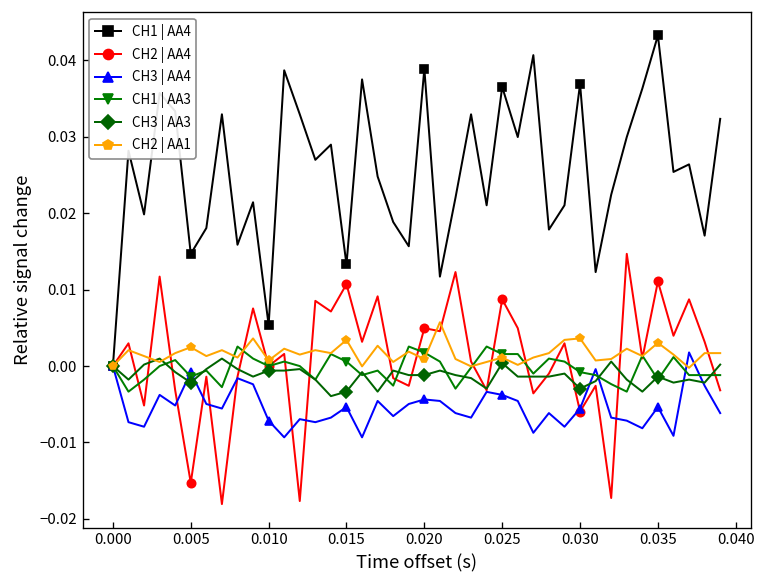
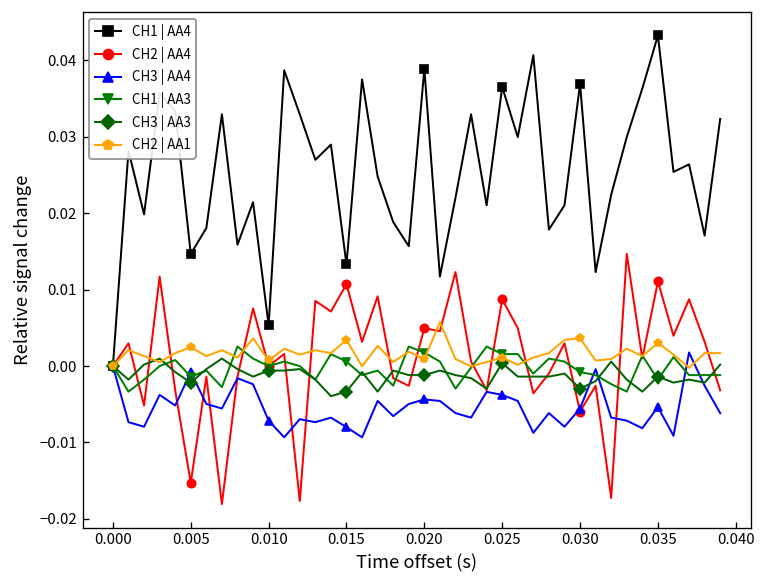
  {
    "CH1 | AA4": {
      "0.005": 0.015,
      "0.010": 0.005,
      "0.015": 0.013,
      "0.020": 0.039,
      "0.025": 0.037,
      "0.030": 0.037,
      "0.035": 0.043
    },
    "CH2 | AA4": {
      "0.005": -0.015,
      "0.015": 0.011,
      "0.020": 0.005,
      "0.025": 0.009,
      "0.030": -0.006,
      "0.035": 0.011
    },
    "CH3 | AA4": {
      "0.005": -0.001,
      "0.010": -0.007,
-     "0.015": -0.005,
+     "0.015": -0.008,
      "0.020": -0.004,
      "0.025": -0.004,
      "0.030": -0.006,
      "0.035": -0.005
    },
    "CH2 | AA1": {
      "0.005": 0.002,
      "0.010": 0.001,
      "0.015": 0.003,
      "0.020": 0.001,
      "0.025": 0.001,
      "0.030": 0.004,
      "0.035": 0.003
    }
  }
